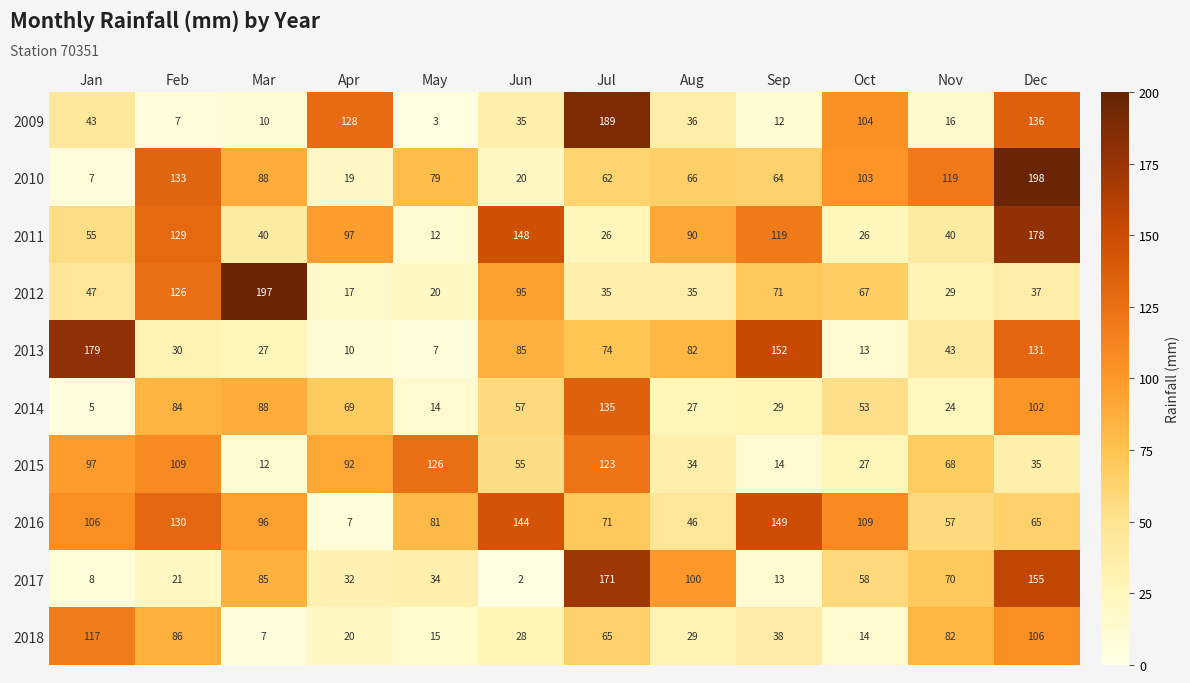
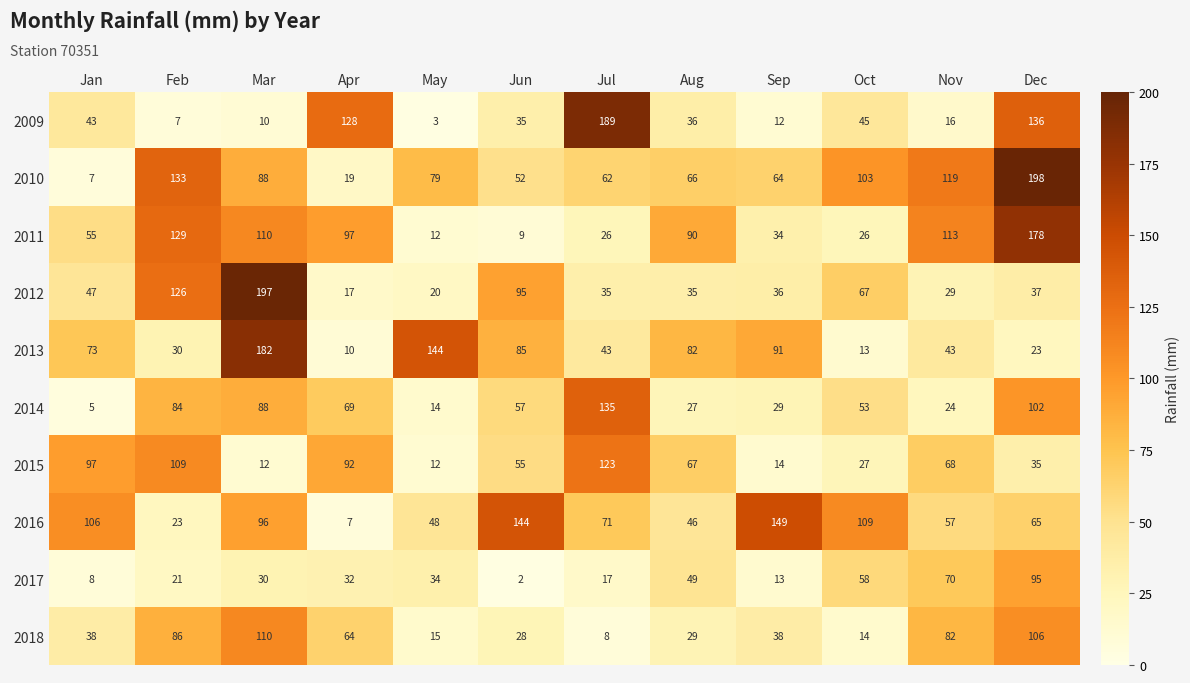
  {
    "2009": {
      "Jan": 43,
      "Feb": 7,
      "Mar": 10,
      "Apr": 128,
      "May": 3,
      "Jun": 35,
      "Jul": 189,
      "Aug": 36,
      "Sep": 12,
-     "Oct": 104,
+     "Oct": 45,
      "Nov": 16,
      "Dec": 136
    },
    "2010": {
      "Jan": 7,
      "Feb": 133,
      "Mar": 88,
      "Apr": 19,
      "May": 79,
-     "Jun": 20,
+     "Jun": 52,
      "Jul": 62,
      "Aug": 66,
      "Sep": 64,
      "Oct": 103,
      "Nov": 119,
      "Dec": 198
    },
    "2011": {
      "Jan": 55,
      "Feb": 129,
-     "Mar": 40,
+     "Mar": 110,
      "Apr": 97,
      "May": 12,
-     "Jun": 148,
+     "Jun": 9,
      "Jul": 26,
      "Aug": 90,
-     "Sep": 119,
+     "Sep": 34,
      "Oct": 26,
-     "Nov": 40,
+     "Nov": 113,
      "Dec": 178
    },
    "2012": {
      "Jan": 47,
      "Feb": 126,
      "Mar": 197,
      "Apr": 17,
      "May": 20,
      "Jun": 95,
      "Jul": 35,
      "Aug": 35,
-     "Sep": 71,
+     "Sep": 36,
      "Oct": 67,
      "Nov": 29,
      "Dec": 37
    },
    "2013": {
-     "Jan": 179,
+     "Jan": 73,
      "Feb": 30,
-     "Mar": 27,
+     "Mar": 182,
      "Apr": 10,
-     "May": 7,
+     "May": 144,
      "Jun": 85,
-     "Jul": 74,
+     "Jul": 43,
      "Aug": 82,
-     "Sep": 152,
+     "Sep": 91,
      "Oct": 13,
      "Nov": 43,
-     "Dec": 131
+     "Dec": 23
    },
    "2014": {
      "Jan": 5,
      "Feb": 84,
      "Mar": 88,
      "Apr": 69,
      "May": 14,
      "Jun": 57,
      "Jul": 135,
      "Aug": 27,
      "Sep": 29,
      "Oct": 53,
      "Nov": 24,
      "Dec": 102
    },
    "2015": {
      "Jan": 97,
      "Feb": 109,
      "Mar": 12,
      "Apr": 92,
-     "May": 126,
+     "May": 12,
      "Jun": 55,
      "Jul": 123,
-     "Aug": 34,
+     "Aug": 67,
      "Sep": 14,
      "Oct": 27,
      "Nov": 68,
      "Dec": 35
    },
    "2016": {
      "Jan": 106,
-     "Feb": 130,
+     "Feb": 23,
      "Mar": 96,
      "Apr": 7,
-     "May": 81,
+     "May": 48,
      "Jun": 144,
      "Jul": 71,
      "Aug": 46,
      "Sep": 149,
      "Oct": 109,
      "Nov": 57,
      "Dec": 65
    },
    "2017": {
      "Jan": 8,
      "Feb": 21,
-     "Mar": 85,
+     "Mar": 30,
      "Apr": 32,
      "May": 34,
      "Jun": 2,
-     "Jul": 171,
-     "Aug": 100,
+     "Jul": 17,
+     "Aug": 49,
      "Sep": 13,
      "Oct": 58,
      "Nov": 70,
-     "Dec": 155
+     "Dec": 95
    },
    "2018": {
-     "Jan": 117,
+     "Jan": 38,
      "Feb": 86,
-     "Mar": 7,
-     "Apr": 20,
+     "Mar": 110,
+     "Apr": 64,
      "May": 15,
      "Jun": 28,
-     "Jul": 65,
+     "Jul": 8,
      "Aug": 29,
      "Sep": 38,
      "Oct": 14,
      "Nov": 82,
      "Dec": 106
    }
  }
